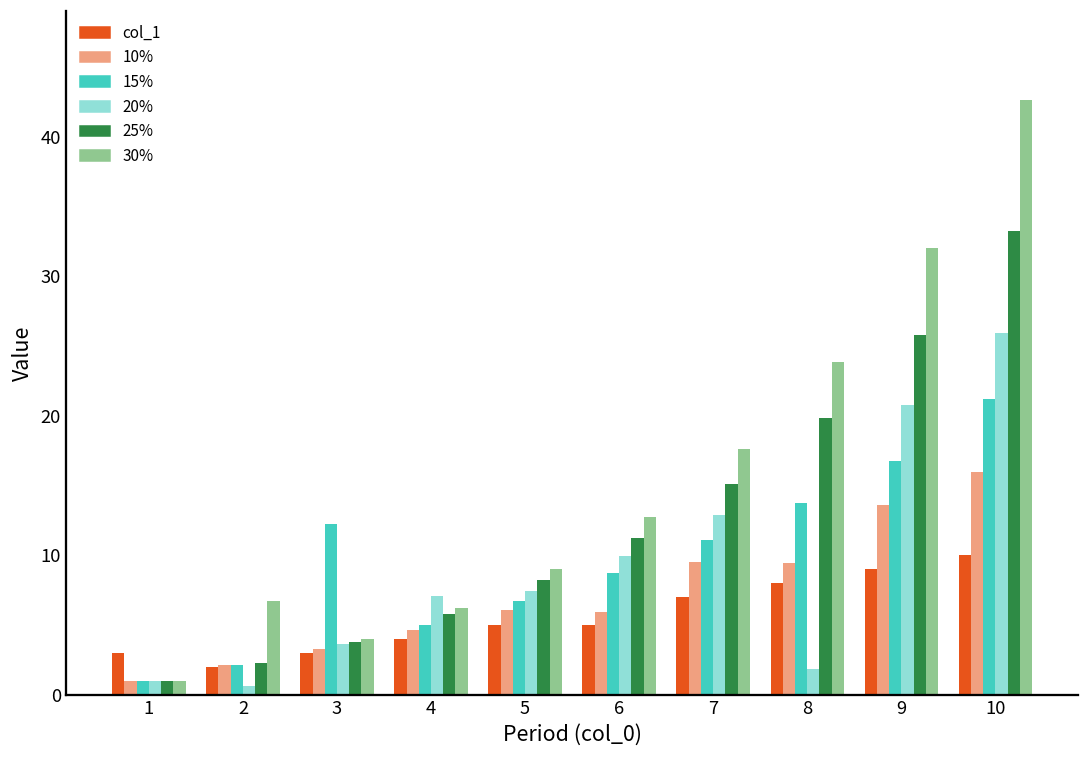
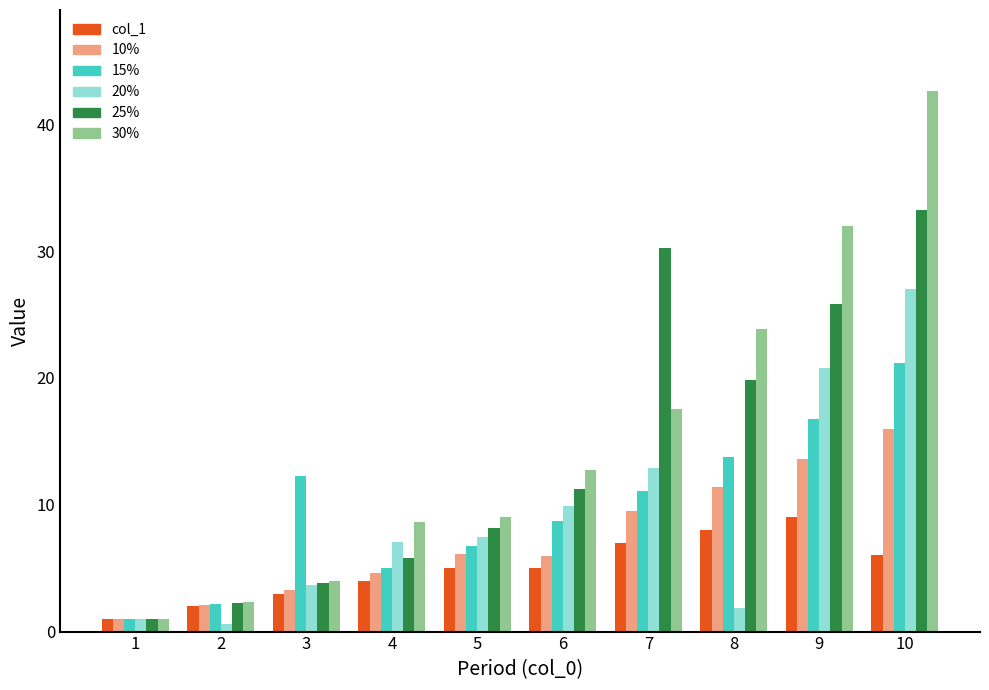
  {
    "col_1": {
-     "1": 3,
+     "1": 1,
      "2": 2,
      "3": 3,
      "4": 4,
      "5": 5,
      "6": 5,
      "7": 7,
      "8": 8,
      "9": 9,
-     "10": 10
+     "10": 6
    },
    "10%": {
      "1": 1.0,
      "2": 2.1,
      "3": 3.3,
      "4": 4.6,
      "5": 6.1,
      "6": 6.0,
      "7": 9.5,
-     "8": 9.4,
+     "8": 11.4,
      "9": 13.6,
      "10": 15.9
    },
    "15%": {
      "1": 1.0,
      "2": 2.2,
      "3": 12.2,
      "4": 5.0,
      "5": 6.7,
      "6": 8.8,
      "7": 11.1,
      "8": 13.7,
      "9": 16.8,
      "10": 21.2
    },
    "20%": {
      "1": 1.0,
      "2": 0.6,
      "3": 3.6,
      "4": 7.1,
      "5": 7.4,
      "6": 9.9,
      "7": 12.9,
      "8": 1.9,
      "9": 20.8,
-     "10": 26.0
+     "10": 27.0
    },
    "25%": {
      "1": 1.0,
      "2": 2.3,
      "3": 3.8,
      "4": 5.8,
      "5": 8.2,
      "6": 11.3,
-     "7": 15.1,
+     "7": 30.2,
      "8": 19.8,
      "9": 25.8,
      "10": 33.3
    },
    "30%": {
      "1": 1.0,
-     "2": 6.7,
+     "2": 2.3,
      "3": 4.0,
-     "4": 6.2,
+     "4": 8.6,
      "5": 9.0,
      "6": 12.8,
      "7": 17.6,
      "8": 23.9,
      "9": 32.0,
      "10": 42.6
    }
  }
